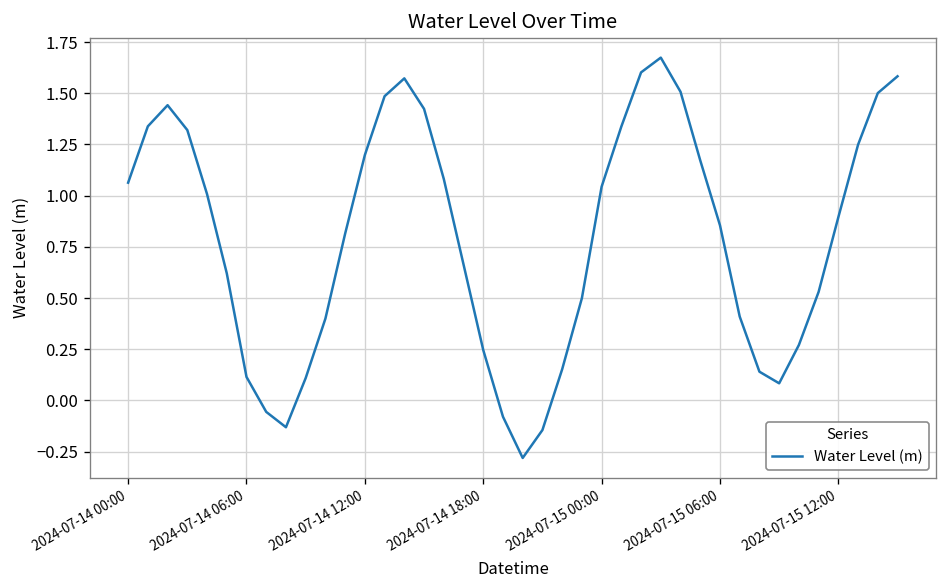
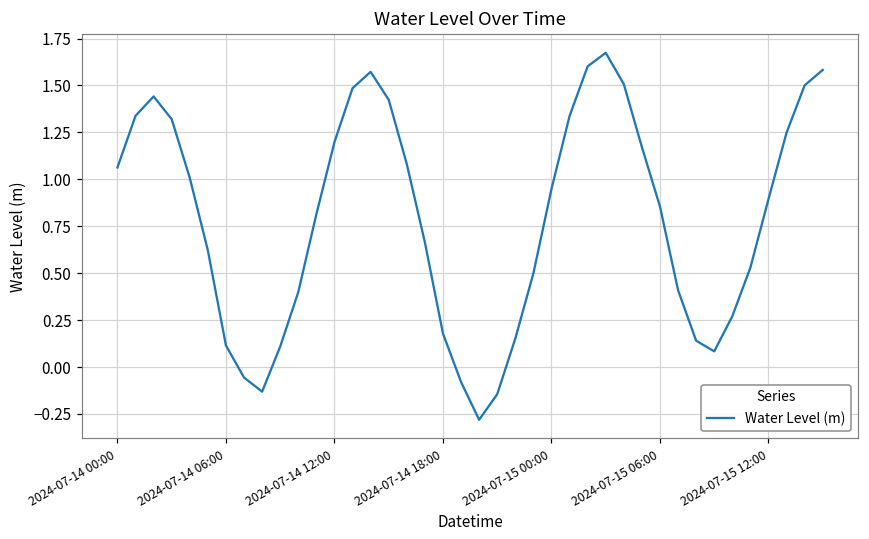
  {
    "2024-07-14 00:00": 1.06,
    "2024-07-14 06:00": 0.11,
    "2024-07-14 12:00": 1.20,
-   "2024-07-14 18:00": 0.25,
-   "2024-07-15 00:00": 1.04,
+   "2024-07-14 18:00": 0.18,
+   "2024-07-15 00:00": 0.95,
    "2024-07-15 06:00": 0.86,
    "2024-07-15 12:00": 0.89
  }
